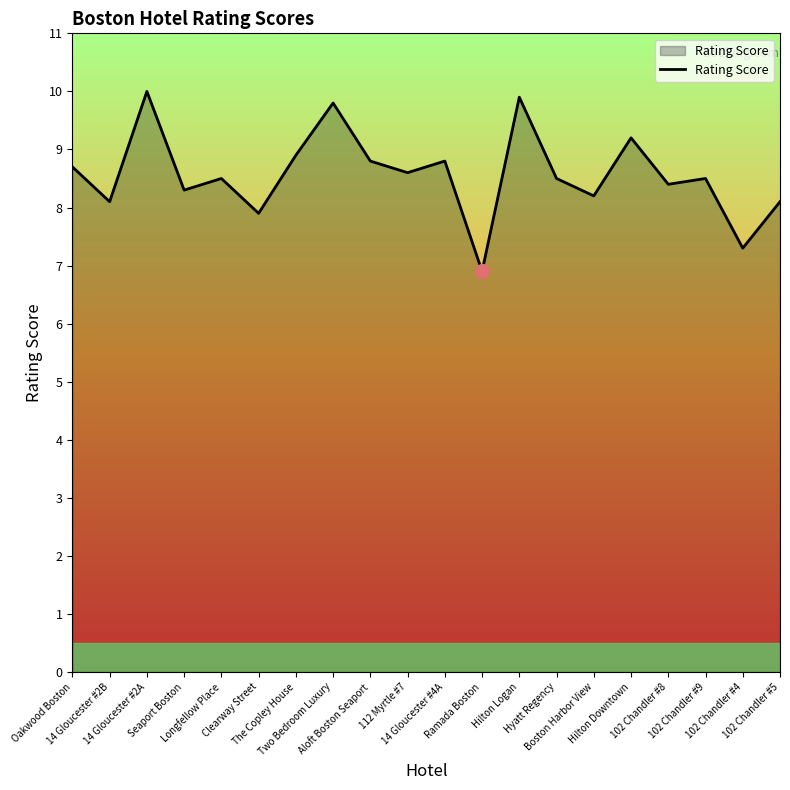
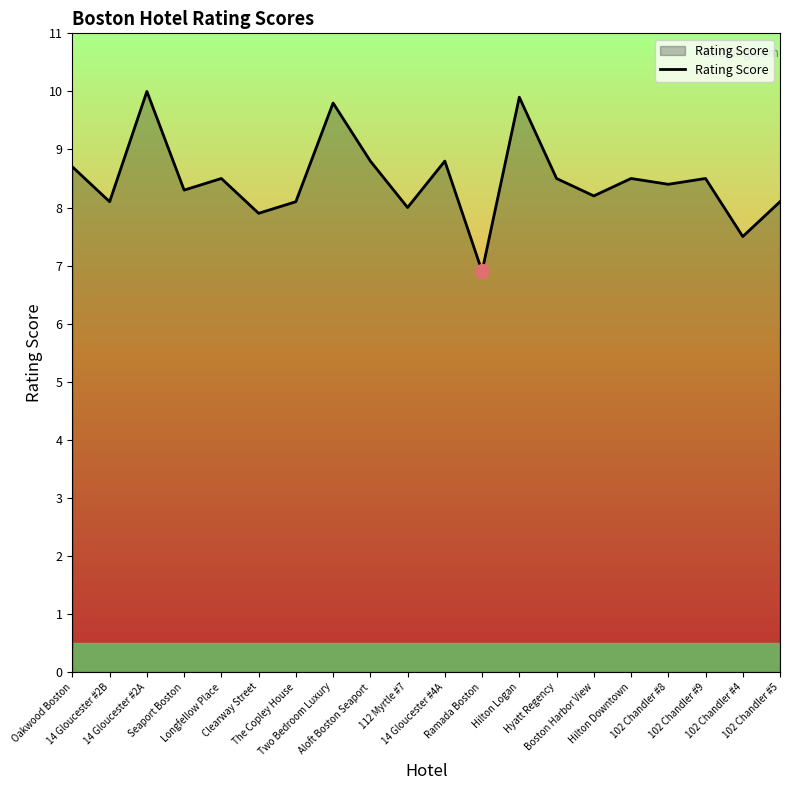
  {
    "Rating Score": {
      "Oakwood Boston": 8.7,
      "14 Gloucester #2B": 8.1,
      "14 Gloucester #2A": 10.0,
      "Seaport Boston": 8.3,
      "Longfellow Place": 8.5,
      "Clearway Street": 7.9,
-     "The Copley House": 8.9,
+     "The Copley House": 8.1,
      "Two Bedroom Luxury": 9.8,
      "Aloft Boston Seaport": 8.8,
-     "112 Myrtle #7": 8.6,
+     "112 Myrtle #7": 8.0,
      "14 Gloucester #4A": 8.8,
      "Hilton Logan": 9.9,
      "Hyatt Regency": 8.5,
      "Boston Harbor View": 8.2,
-     "Hilton Downtown": 9.2,
+     "Hilton Downtown": 8.5,
      "102 Chandler #8": 8.4,
      "102 Chandler #9": 8.5,
-     "102 Chandler #4": 7.3,
+     "102 Chandler #4": 7.5,
      "102 Chandler #5": 8.1
    }
  }
